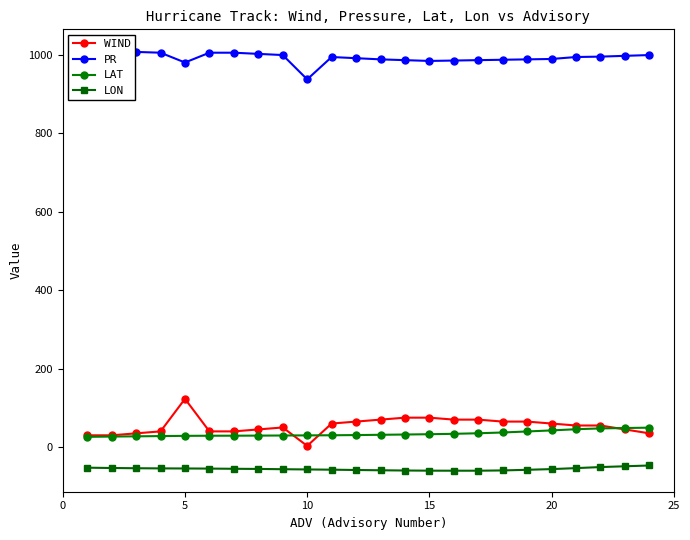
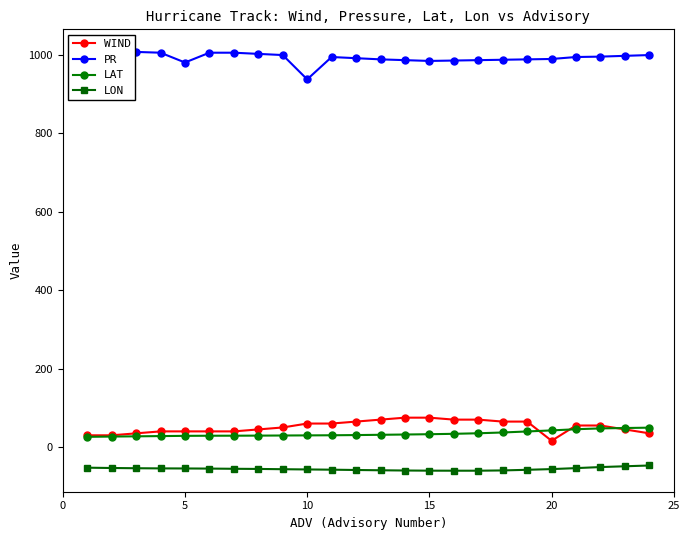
  {
    "WIND": {
-     "5": 120,
-     "10": 0,
+     "5": 40,
+     "10": 60,
      "15": 80,
-     "20": 60
+     "20": 20
    },
    "PR": {
      "5": 980,
      "10": 940,
      "15": 990,
      "20": 990
    }
  }
